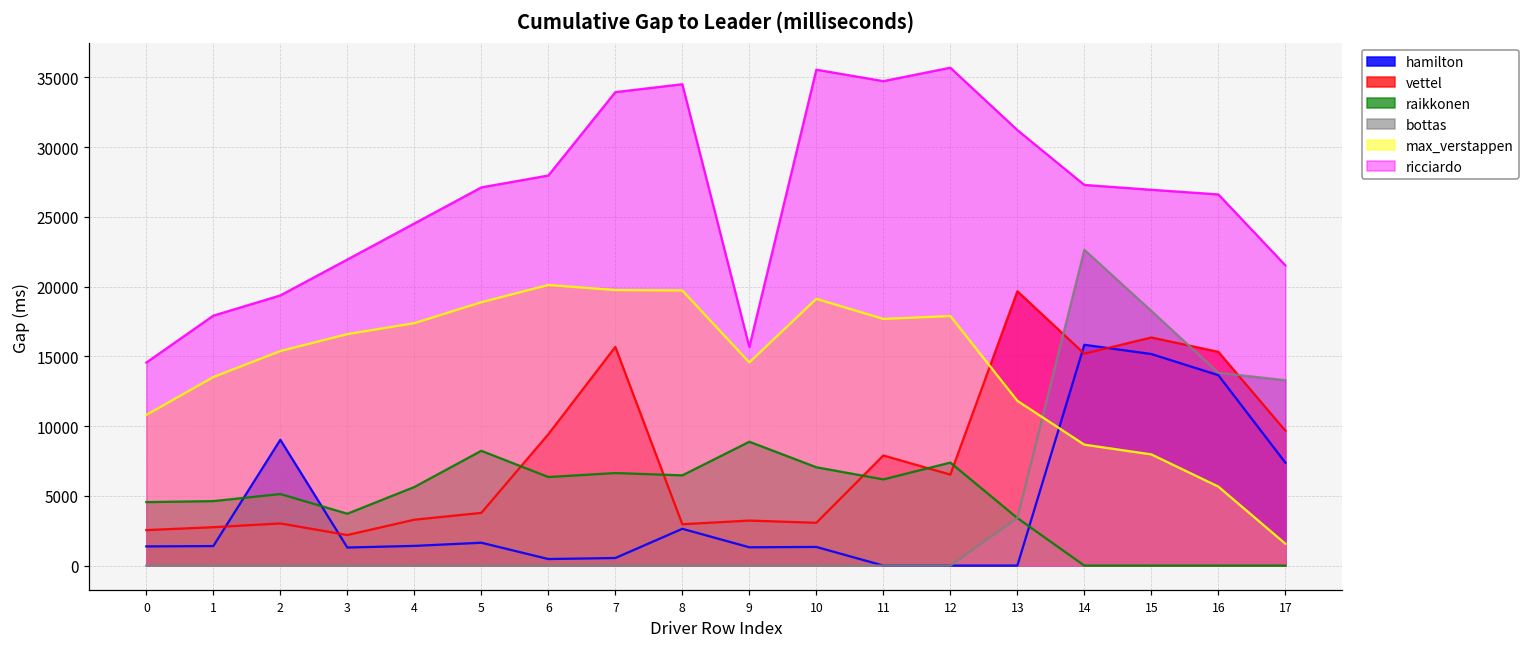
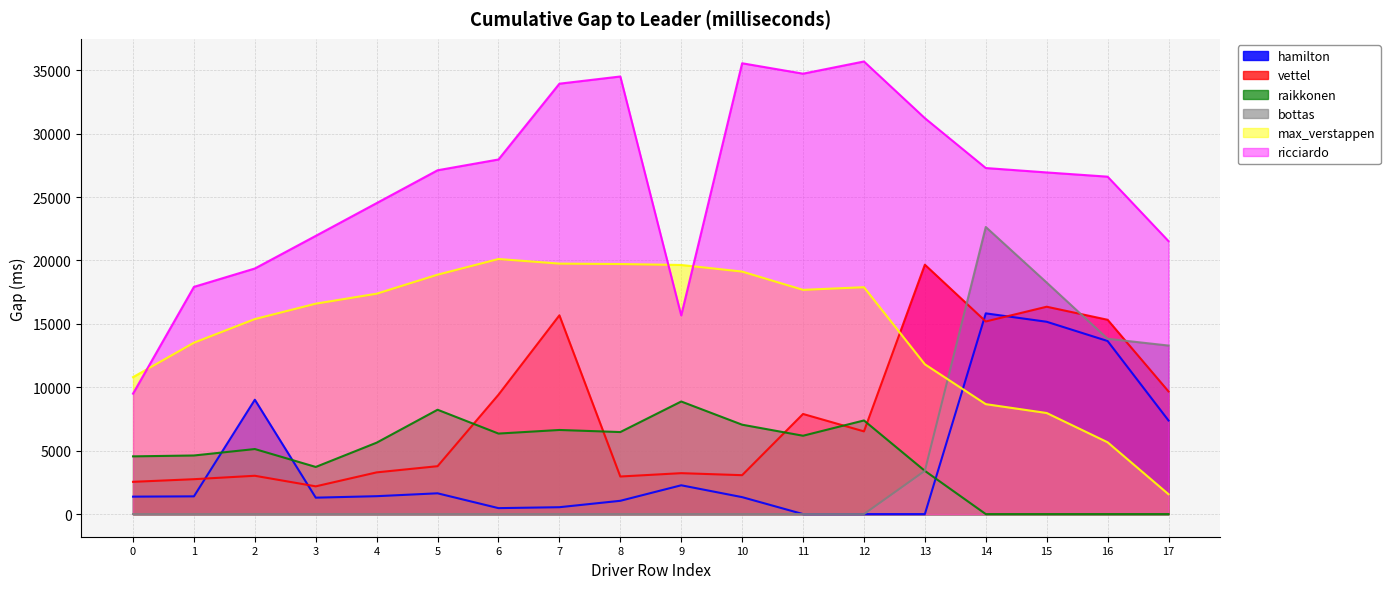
  {
    "hamilton": {
      "0": 1400,
      "1": 1400,
      "2": 9000,
      "3": 1300,
      "4": 1400,
      "5": 1600,
      "6": 500,
      "7": 500,
-     "8": 2600,
-     "9": 1300,
+     "8": 1000,
+     "9": 2300,
      "10": 1300,
      "13": 0,
      "14": 15800,
      "15": 15200,
      "17": 7400
    },
    "vettel": {
      "0": 2500,
      "1": 2800,
      "2": 3000,
      "3": 2200,
      "4": 3300,
      "5": 3800,
      "6": 9400,
      "7": 15700,
      "8": 3000,
      "9": 3200,
      "10": 3100,
      "11": 7900,
      "12": 6500,
      "13": 19700,
      "14": 15200,
      "15": 16400,
      "16": 15300,
      "17": 9700
    },
    "raikkonen": {
      "0": 4600,
      "1": 4600,
      "2": 5100,
      "3": 3700,
      "4": 5600,
      "5": 8200,
      "6": 6400,
      "7": 6600,
      "8": 6500,
      "9": 8900,
      "10": 7100,
      "11": 6200,
      "12": 7400,
      "14": 0,
      "15": 0,
      "16": 0,
      "17": 0
    },
    "bottas": {
      "0": 0,
      "1": 0,
      "2": 0,
      "3": 0,
      "4": 0,
      "5": 0,
      "6": 0,
      "7": 0,
      "8": 0,
      "9": 0,
      "10": 0,
      "14": 22600,
      "15": 18300,
      "17": 13300
    },
    "max_verstappen": {
      "0": 10800,
      "1": 13500,
      "2": 15400,
      "3": 16600,
      "4": 17400,
      "5": 18900,
      "6": 20100,
      "7": 19800,
      "8": 19700,
-     "9": 14600,
+     "9": 19600,
      "10": 19100,
      "11": 17700,
      "12": 17900,
      "13": 11800,
      "14": 8700,
      "15": 8000,
      "16": 5700,
      "17": 1600
    },
    "ricciardo": {
-     "0": 14600,
+     "0": 9500,
      "1": 17900,
      "2": 19400,
      "3": 21900,
      "4": 24500,
      "5": 27100,
      "6": 28000,
      "7": 33900,
      "8": 34500,
      "9": 15700,
      "10": 35600,
      "11": 34700,
      "12": 35700,
      "13": 31200,
      "14": 27300,
      "15": 26900,
      "16": 26600,
      "17": 21500
    }
  }
